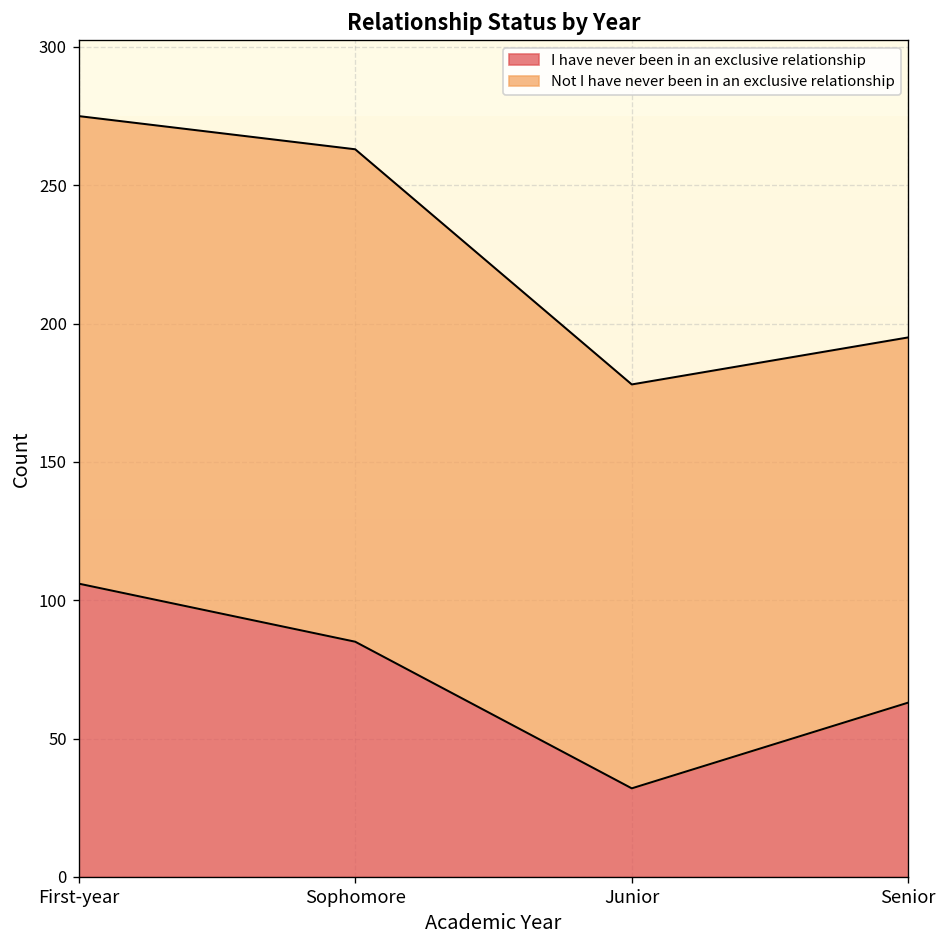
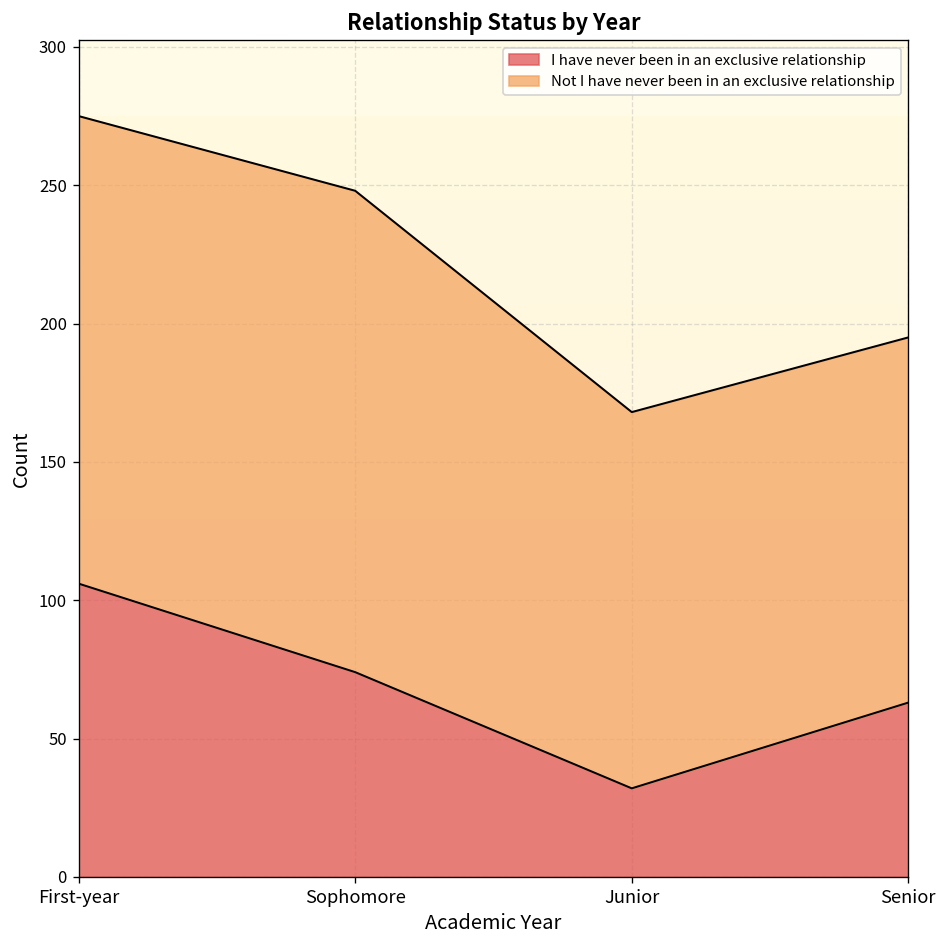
  {
    "I have never been in an exclusive relationship": {
      "First-year": 106,
-     "Sophomore": 85,
+     "Sophomore": 74,
      "Junior": 32,
      "Senior": 63
    },
    "Not I have never been in an exclusive relationship": {
      "First-year": 169,
-     "Sophomore": 178,
-     "Junior": 146,
+     "Sophomore": 174,
+     "Junior": 136,
      "Senior": 132
    }
  }
